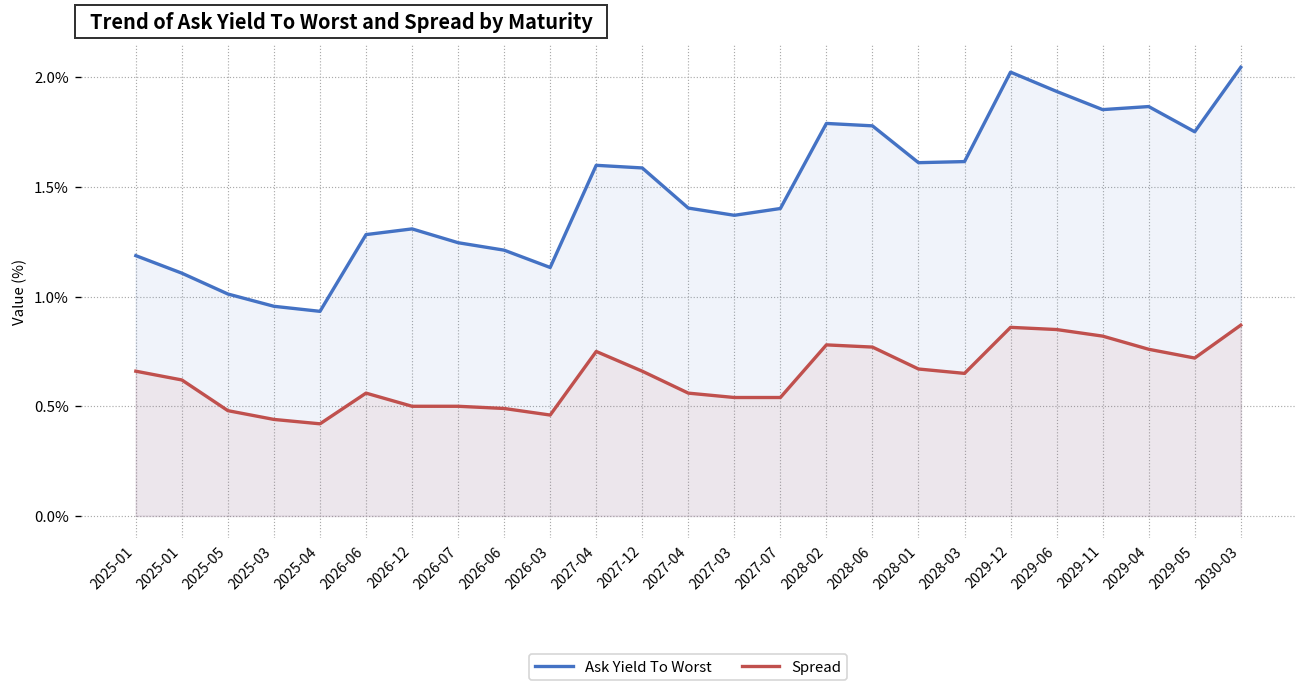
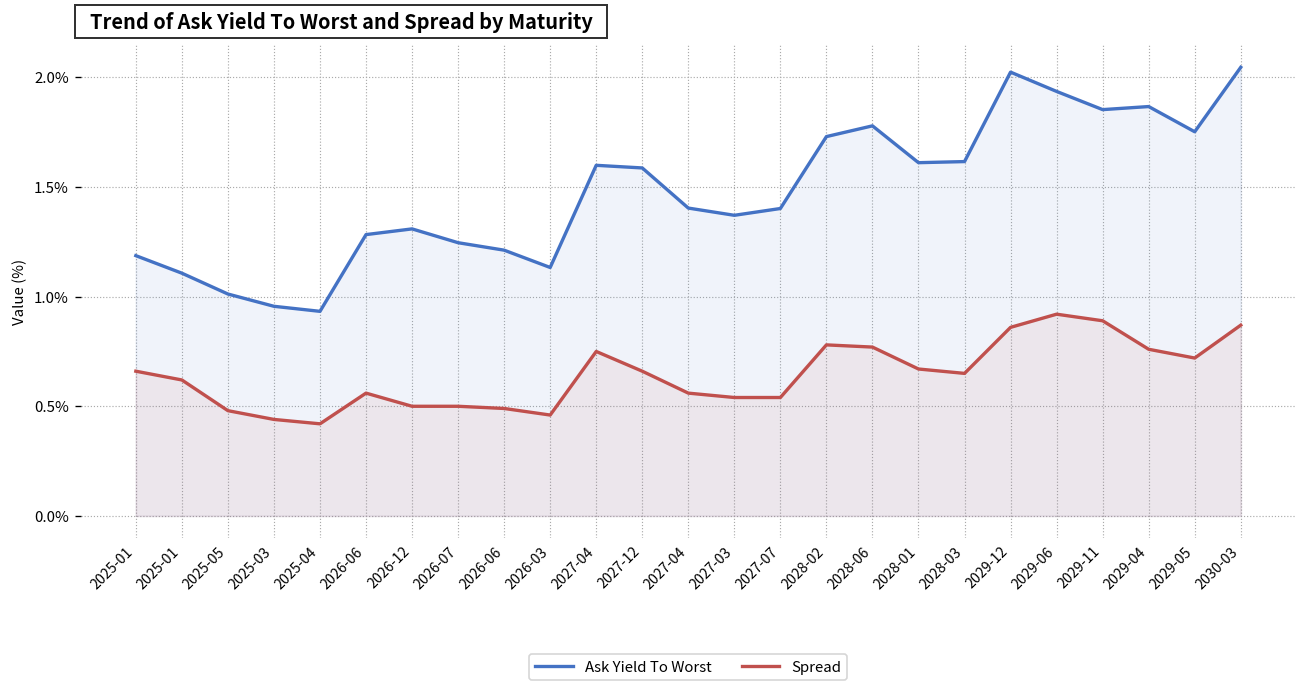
  {
    "Ask Yield To Worst": {
      "2025-05": "1.01%",
      "2025-03": "0.96%",
      "2025-04": "0.93%",
      "2026-12": "1.31%",
      "2026-07": "1.25%",
      "2026-03": "1.13%",
      "2027-12": "1.59%",
      "2027-03": "1.37%",
      "2027-07": "1.40%",
-     "2028-02": "1.79%",
+     "2028-02": "1.73%",
      "2028-06": "1.78%",
      "2028-01": "1.61%",
      "2028-03": "1.62%",
      "2029-12": "2.02%",
      "2029-06": "1.94%",
      "2029-11": "1.85%",
      "2029-04": "1.87%",
      "2029-05": "1.75%",
      "2030-03": "2.05%"
    },
    "Spread": {
      "2025-05": "0.48%",
      "2025-03": "0.44%",
      "2025-04": "0.42%",
      "2026-12": "0.50%",
      "2026-07": "0.50%",
      "2026-03": "0.46%",
      "2027-12": "0.66%",
      "2027-03": "0.54%",
      "2027-07": "0.54%",
      "2028-02": "0.78%",
      "2028-06": "0.77%",
      "2028-01": "0.67%",
      "2028-03": "0.65%",
      "2029-12": "0.86%",
-     "2029-06": "0.85%",
-     "2029-11": "0.82%",
+     "2029-06": "0.92%",
+     "2029-11": "0.89%",
      "2029-04": "0.76%",
      "2029-05": "0.72%",
      "2030-03": "0.87%"
    }
  }
